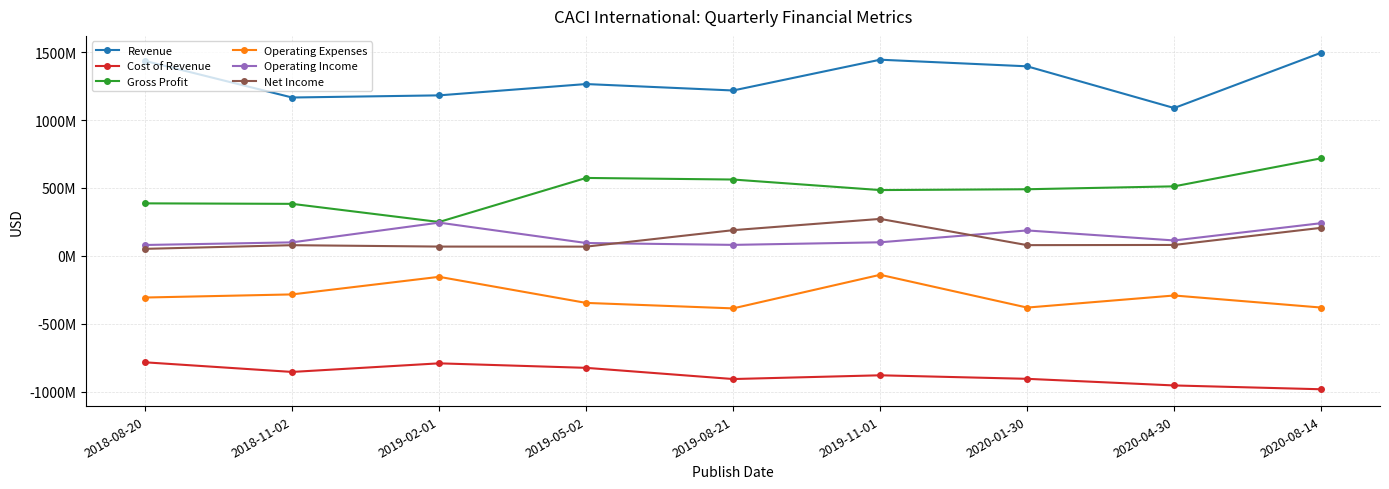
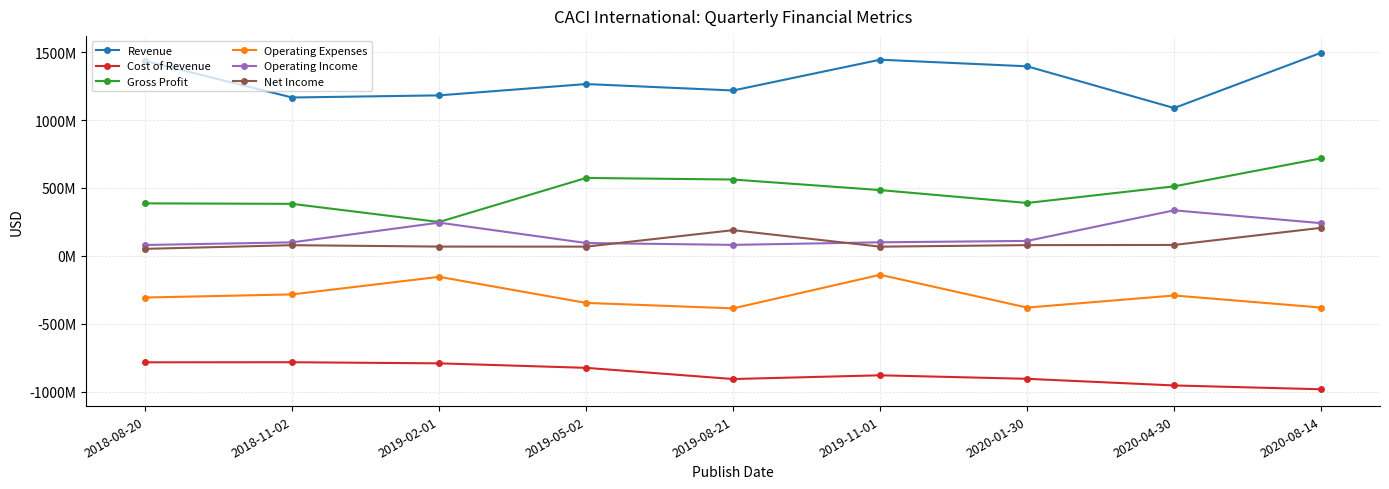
  {
    "Revenue": {
      "2018-11-02": 1170000000,
      "2019-02-01": 1180000000,
      "2019-05-02": 1260000000,
      "2019-08-21": 1220000000,
      "2019-11-01": 1440000000,
      "2020-01-30": 1400000000,
      "2020-04-30": 1090000000,
      "2020-08-14": 1500000000
    },
    "Cost of Revenue": {
      "2018-08-20": -780000000,
-     "2018-11-02": -850000000,
+     "2018-11-02": -780000000,
      "2019-02-01": -790000000,
      "2019-05-02": -820000000,
      "2019-08-21": -910000000,
      "2019-11-01": -880000000,
      "2020-01-30": -900000000,
      "2020-04-30": -950000000,
      "2020-08-14": -980000000
    },
    "Gross Profit": {
      "2018-08-20": 390000000,
      "2018-11-02": 380000000,
      "2019-05-02": 570000000,
      "2019-08-21": 560000000,
      "2019-11-01": 480000000,
-     "2020-01-30": 490000000,
+     "2020-01-30": 390000000,
      "2020-04-30": 510000000,
      "2020-08-14": 720000000
    },
    "Operating Expenses": {
      "2018-08-20": -310000000,
      "2018-11-02": -280000000,
      "2019-02-01": -150000000,
      "2019-05-02": -350000000,
      "2019-08-21": -390000000,
      "2019-11-01": -140000000,
      "2020-01-30": -380000000,
      "2020-04-30": -290000000,
      "2020-08-14": -380000000
    },
    "Operating Income": {
      "2018-08-20": 80000000,
      "2018-11-02": 100000000,
      "2019-05-02": 90000000,
      "2019-08-21": 80000000,
      "2019-11-01": 100000000,
-     "2020-01-30": 190000000,
-     "2020-04-30": 110000000,
+     "2020-01-30": 110000000,
+     "2020-04-30": 340000000,
      "2020-08-14": 240000000
    },
    "Net Income": {
      "2018-08-20": 50000000,
      "2018-11-02": 80000000,
      "2019-02-01": 70000000,
      "2019-05-02": 70000000,
      "2019-08-21": 190000000,
-     "2019-11-01": 270000000,
+     "2019-11-01": 70000000,
      "2020-01-30": 80000000,
      "2020-04-30": 80000000,
      "2020-08-14": 210000000
    }
  }
